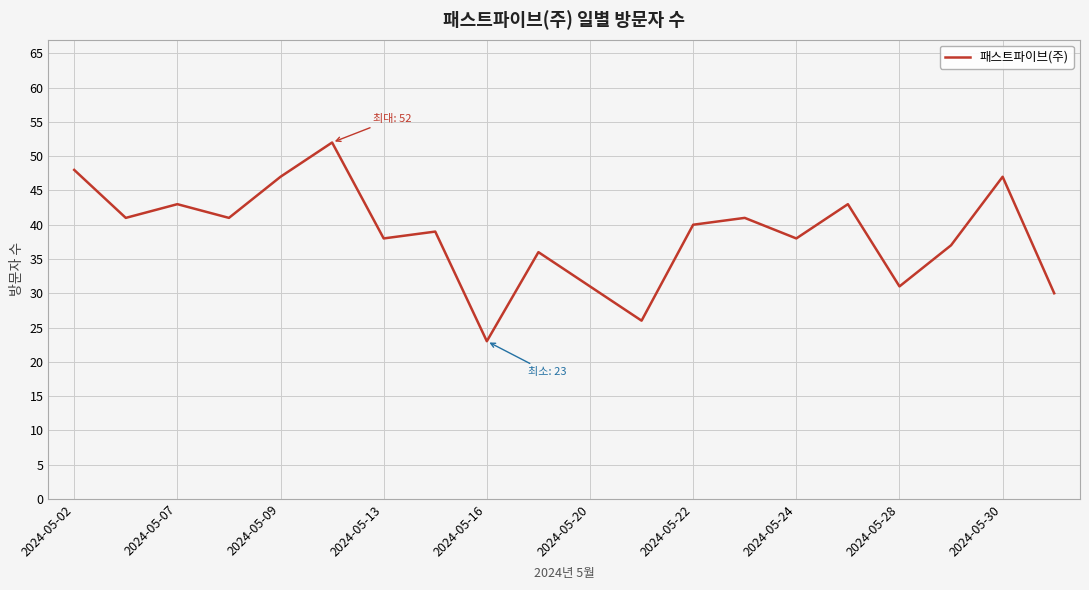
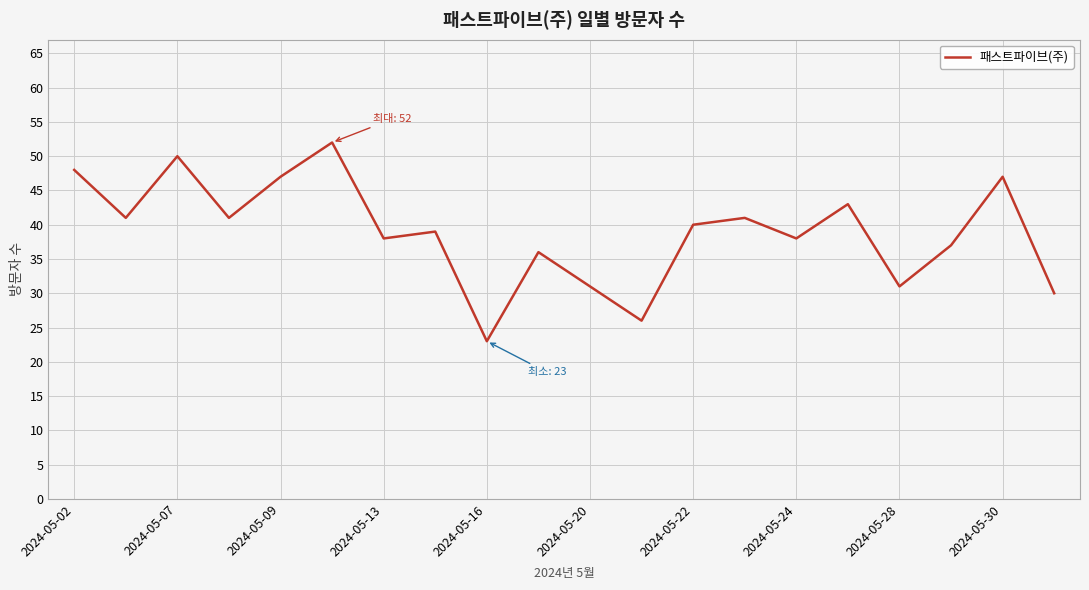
  {
    "2024-05-02": 48,
-   "2024-05-07": 43,
+   "2024-05-07": 50,
    "2024-05-09": 47,
    "2024-05-13": 38,
    "2024-05-20": 31,
    "2024-05-22": 40,
    "2024-05-24": 38,
    "2024-05-28": 31,
    "2024-05-30": 47
  }
